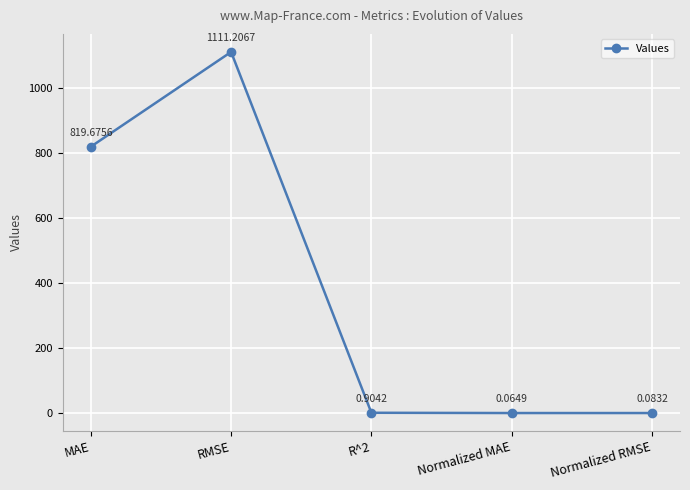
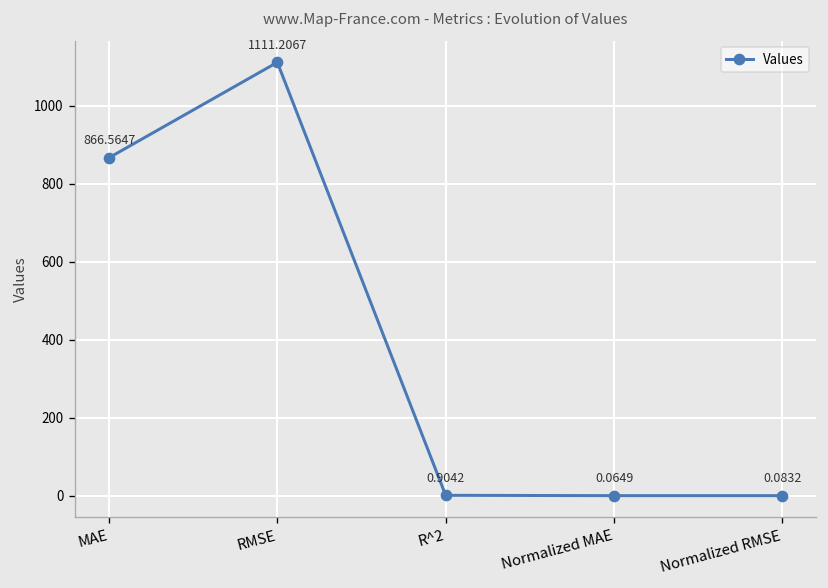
  {
-   "MAE": 819.6756,
+   "MAE": 866.5647,
    "RMSE": 1111.2067,
    "R^2": 0.9042,
    "Normalized MAE": 0.0649,
    "Normalized RMSE": 0.0832
  }
